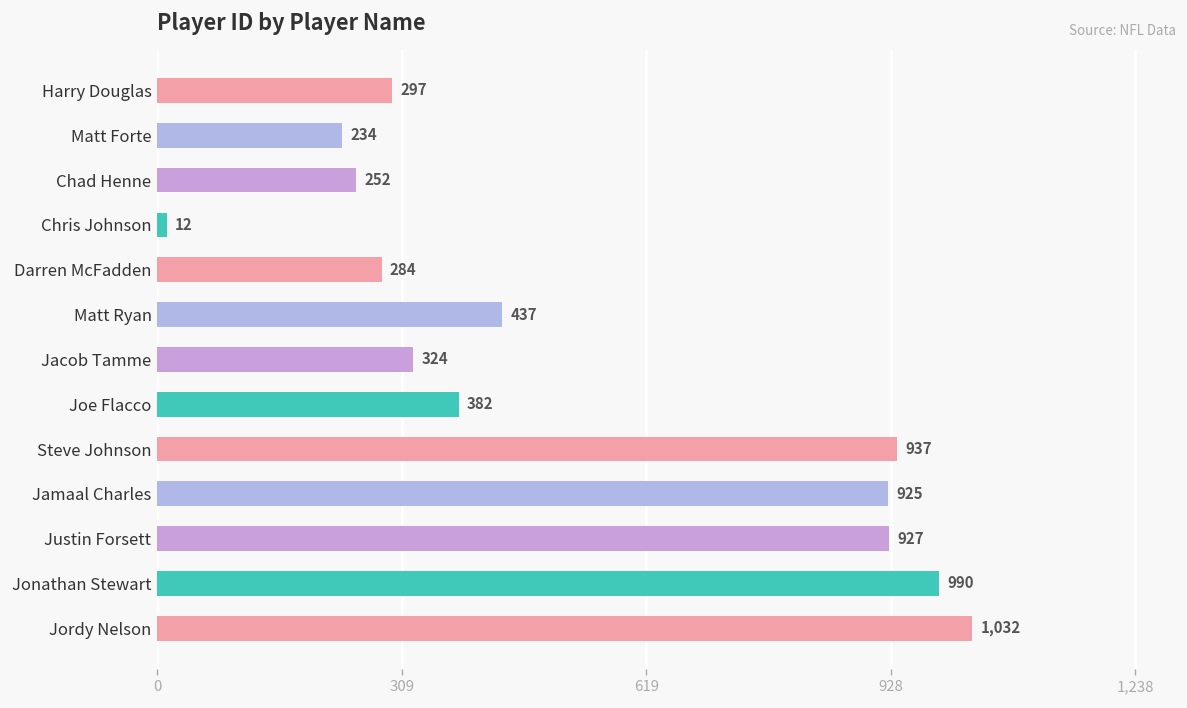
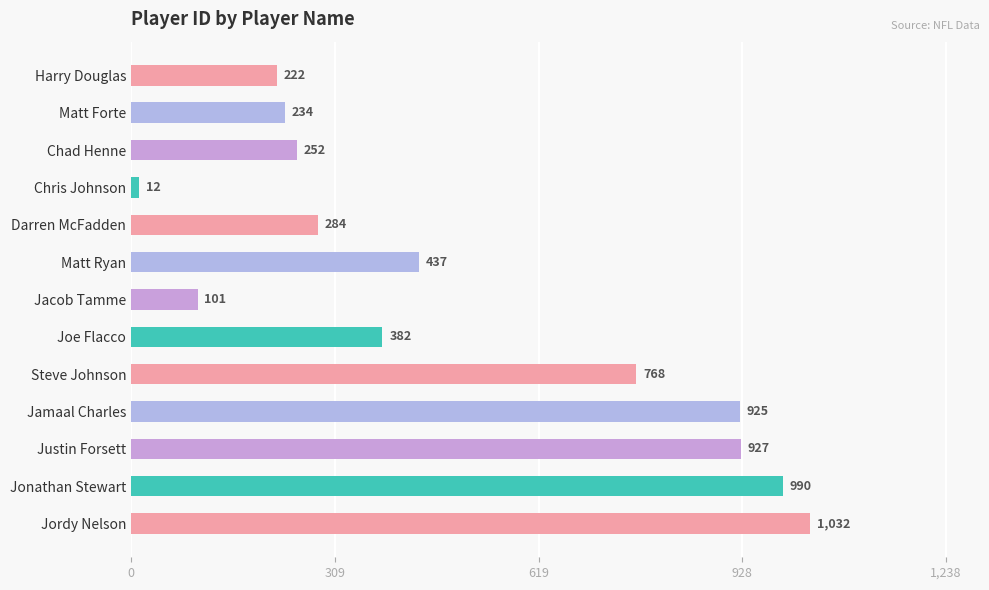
  {
-   "Harry Douglas": "297",
+   "Harry Douglas": "222",
    "Matt Forte": "234",
    "Chad Henne": "252",
    "Chris Johnson": "12",
    "Darren McFadden": "284",
    "Matt Ryan": "437",
-   "Jacob Tamme": "324",
+   "Jacob Tamme": "101",
    "Joe Flacco": "382",
-   "Steve Johnson": "937",
+   "Steve Johnson": "768",
    "Jamaal Charles": "925",
    "Justin Forsett": "927",
    "Jonathan Stewart": "990",
    "Jordy Nelson": "1,032"
  }
